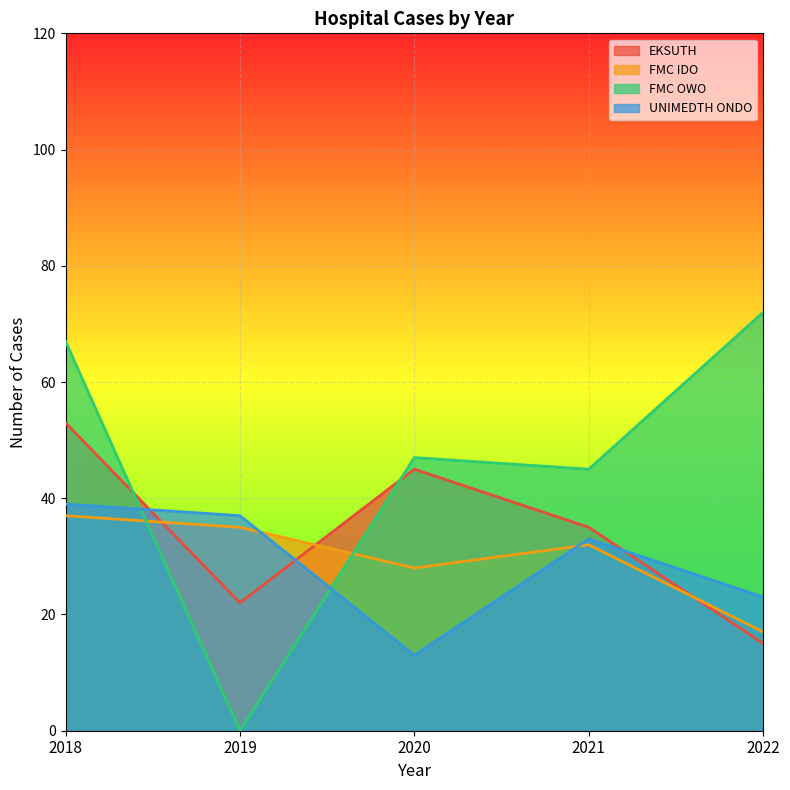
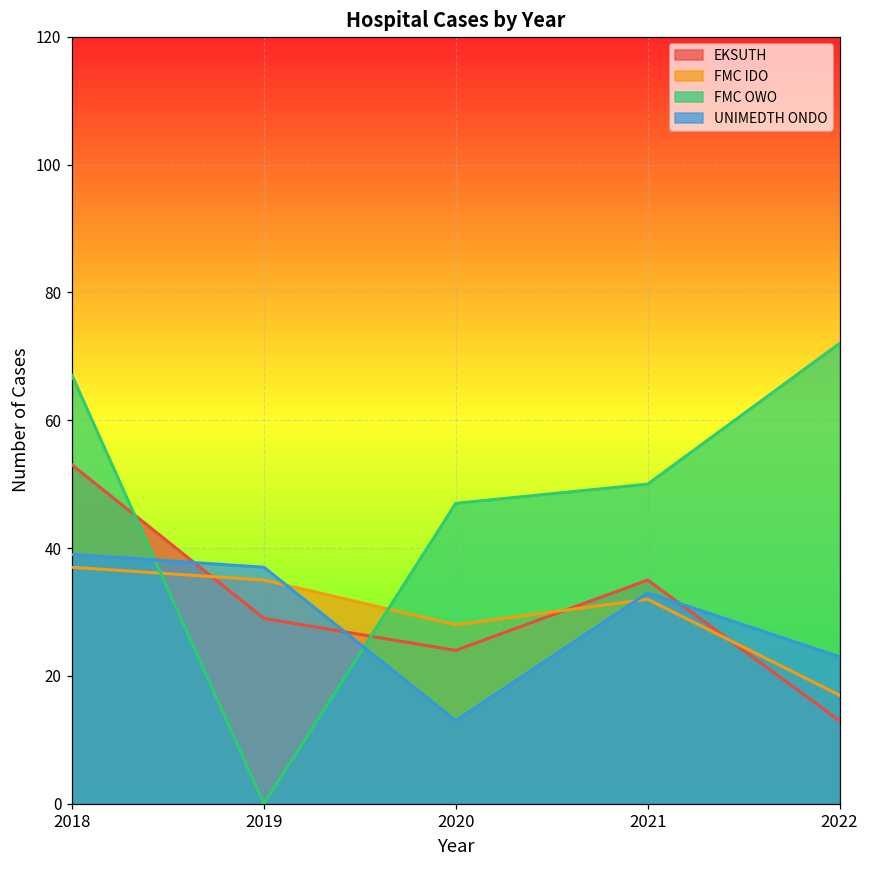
  {
    "EKSUTH": {
      "2018": 53,
-     "2019": 22,
-     "2020": 45,
+     "2019": 29,
+     "2020": 24,
      "2021": 35,
-     "2022": 15
+     "2022": 13
    },
    "FMC IDO": {
      "2018": 37,
      "2019": 35,
      "2020": 28,
      "2021": 32,
      "2022": 17
    },
    "FMC OWO": {
      "2018": 67,
      "2019": 0,
      "2020": 47,
-     "2021": 45,
+     "2021": 50,
      "2022": 72
    },
    "UNIMEDTH ONDO": {
      "2018": 39,
      "2019": 37,
      "2020": 13,
      "2021": 33,
      "2022": 23
    }
  }
